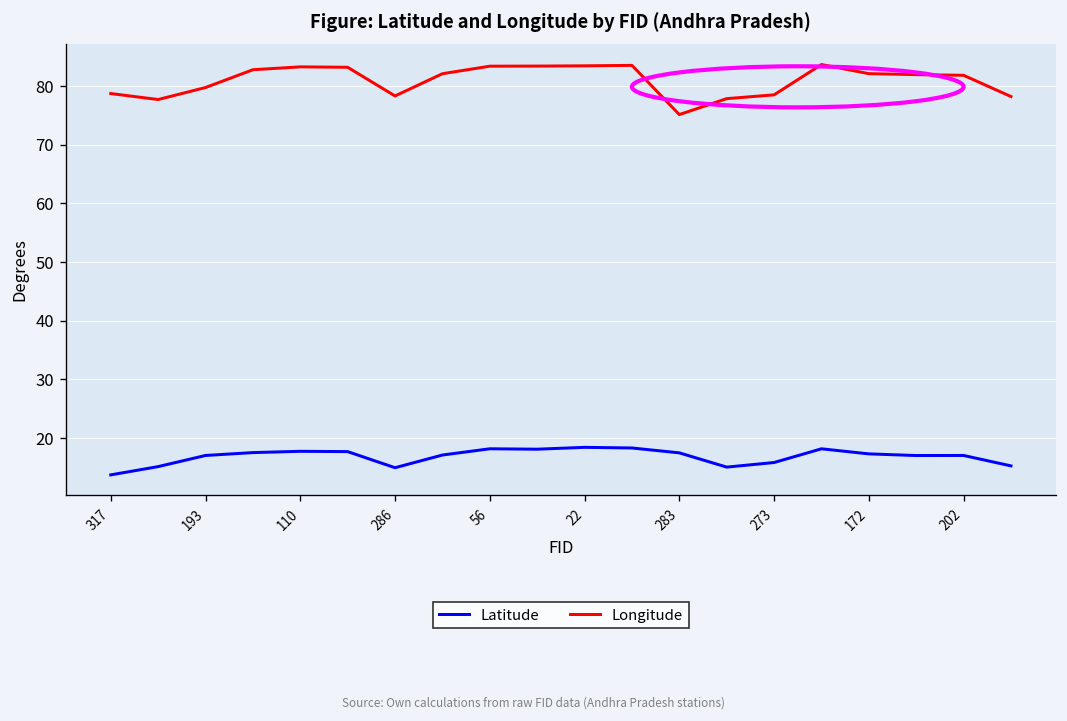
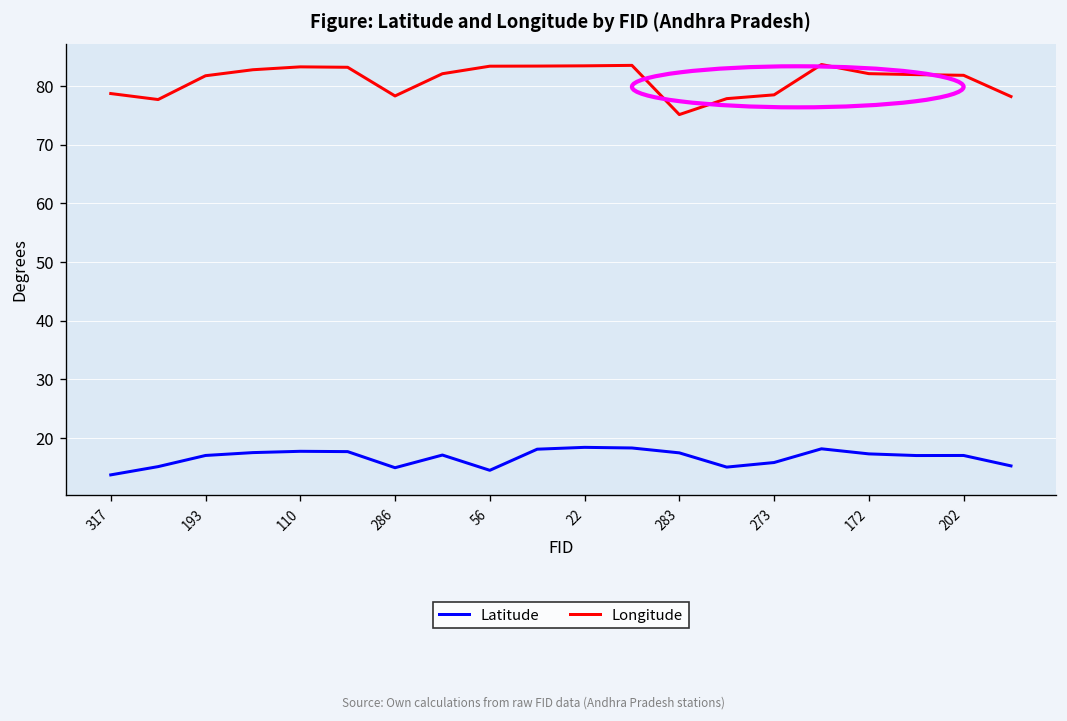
  {
    "Latitude": {
      "317": 14,
      "193": 17,
      "110": 18,
      "286": 15,
-     "56": 18,
+     "56": 14,
      "22": 18,
      "283": 17,
      "273": 16,
      "172": 17,
      "202": 17
    },
    "Longitude": {
      "317": 79,
-     "193": 80,
+     "193": 82,
      "110": 83,
      "286": 78,
      "56": 83,
      "22": 83,
      "283": 75,
      "273": 78,
      "172": 82,
      "202": 82
    }
  }
